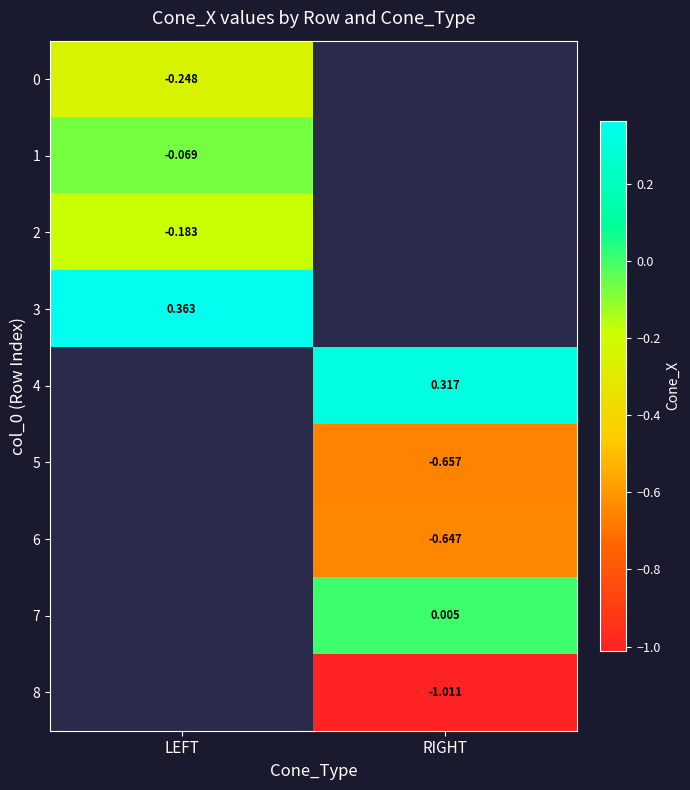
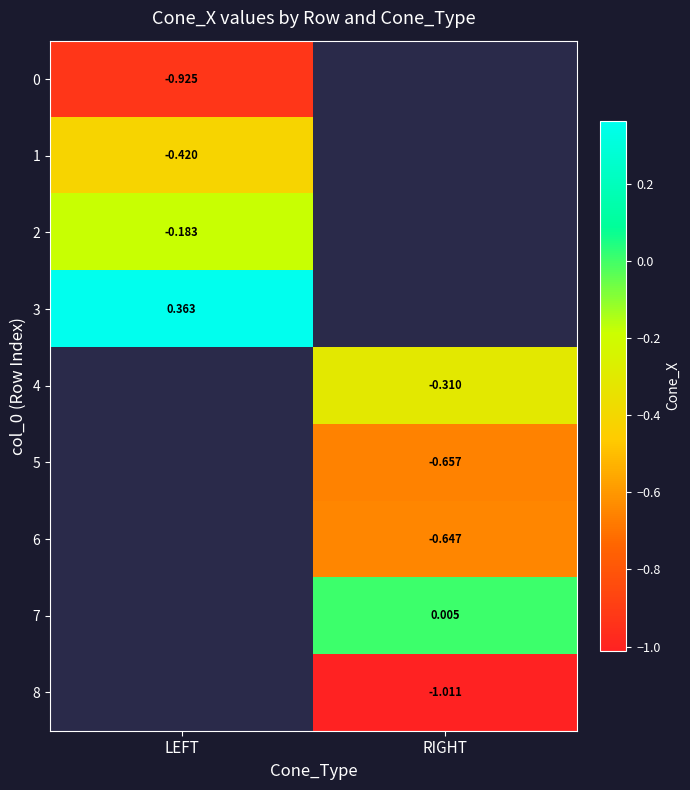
  {
    "0": {
-     "LEFT": -0.248
+     "LEFT": -0.925
    },
    "1": {
-     "LEFT": -0.069
+     "LEFT": -0.420
    },
    "2": {
      "LEFT": -0.183
    },
    "3": {
      "LEFT": 0.363
    },
    "4": {
-     "RIGHT": 0.317
+     "RIGHT": -0.310
    },
    "5": {
      "RIGHT": -0.657
    },
    "6": {
      "RIGHT": -0.647
    },
    "7": {
      "RIGHT": 0.005
    },
    "8": {
      "RIGHT": -1.011
    }
  }
